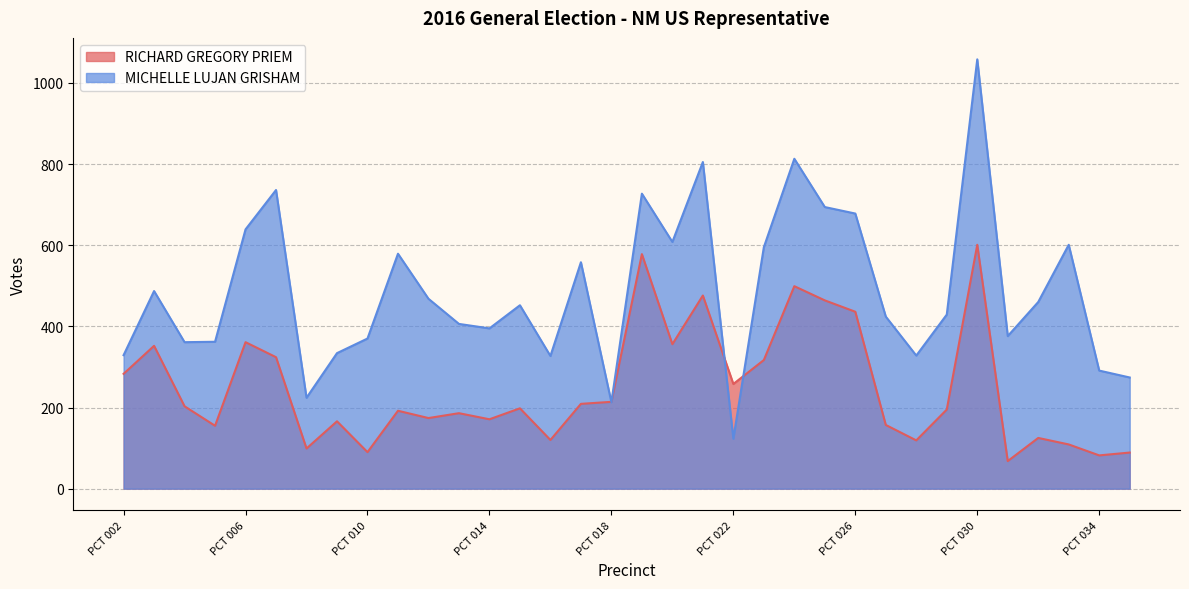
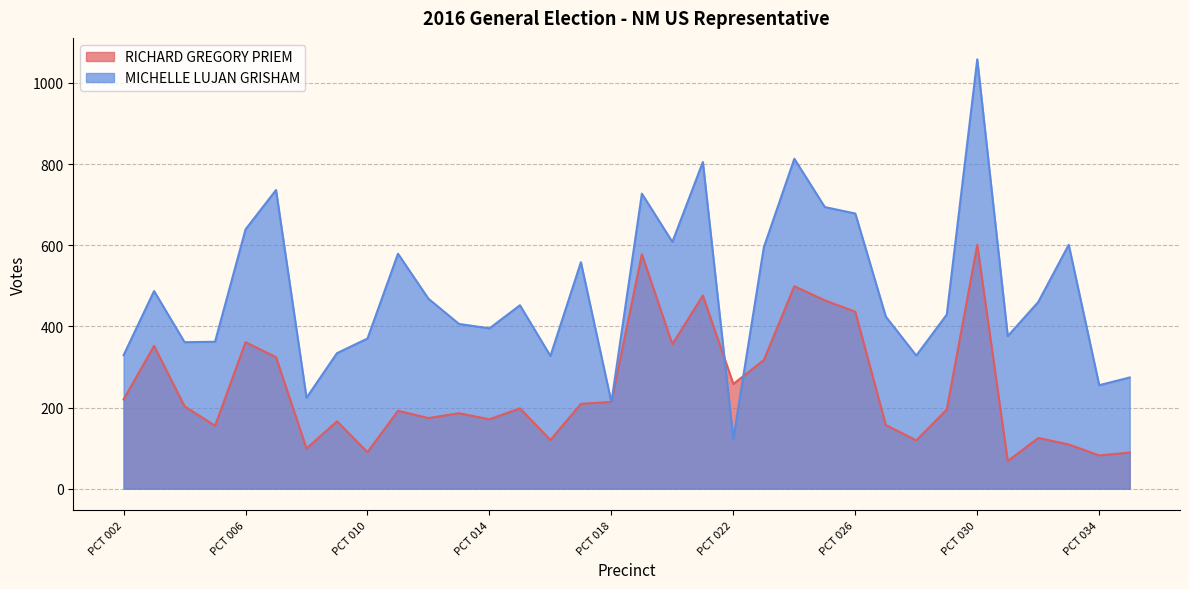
  {
    "RICHARD GREGORY PRIEM": {
-     "PCT 002": 280,
+     "PCT 002": 220,
      "PCT 006": 360,
      "PCT 010": 90,
      "PCT 014": 170,
      "PCT 022": 260,
      "PCT 026": 440,
      "PCT 030": 600,
      "PCT 034": 80
    },
    "MICHELLE LUJAN GRISHAM": {
      "PCT 002": 330,
      "PCT 006": 640,
      "PCT 010": 370,
      "PCT 014": 400,
      "PCT 022": 120,
      "PCT 026": 680,
      "PCT 030": 1060,
-     "PCT 034": 290
+     "PCT 034": 260
    }
  }
